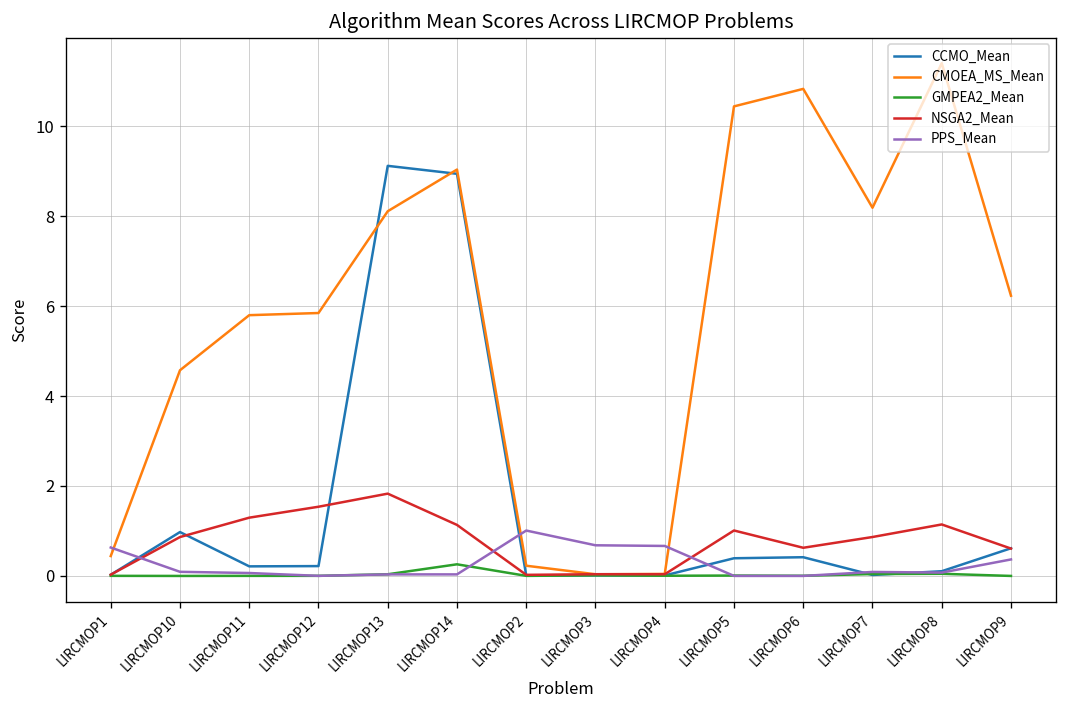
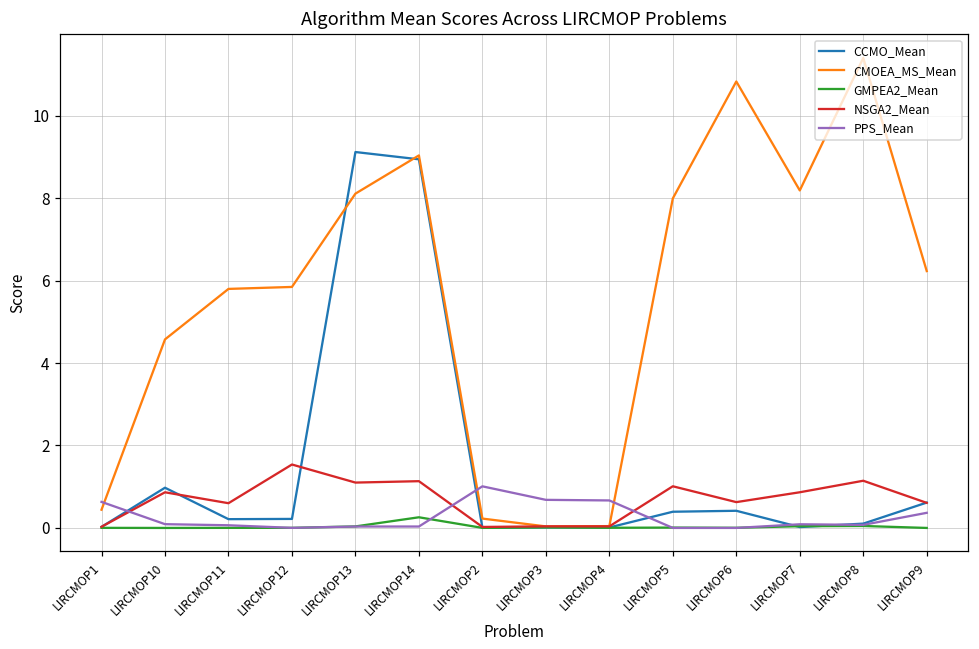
  {
    "CCMO_Mean": {
      "LIRCMOP10": 1.0,
      "LIRCMOP11": 0.2,
      "LIRCMOP12": 0.2,
      "LIRCMOP13": 9.1,
      "LIRCMOP14": 8.9,
      "LIRCMOP5": 0.4,
      "LIRCMOP6": 0.4
    },
    "CMOEA_MS_Mean": {
      "LIRCMOP1": 0.4,
      "LIRCMOP10": 4.6,
      "LIRCMOP11": 5.8,
      "LIRCMOP12": 5.8,
      "LIRCMOP13": 8.1,
      "LIRCMOP14": 9.0,
      "LIRCMOP2": 0.2,
-     "LIRCMOP5": 10.4,
+     "LIRCMOP5": 8.0,
      "LIRCMOP6": 10.8,
      "LIRCMOP7": 8.2,
      "LIRCMOP9": 6.2
    },
    "GMPEA2_Mean": {
      "LIRCMOP10": 0.0,
      "LIRCMOP14": 0.3,
      "LIRCMOP9": 0.0
    },
    "NSGA2_Mean": {
      "LIRCMOP10": 0.9,
-     "LIRCMOP11": 1.3,
+     "LIRCMOP11": 0.6,
      "LIRCMOP12": 1.5,
-     "LIRCMOP13": 1.8,
+     "LIRCMOP13": 1.1,
      "LIRCMOP14": 1.1,
      "LIRCMOP5": 1.0,
      "LIRCMOP6": 0.6,
      "LIRCMOP7": 0.9,
      "LIRCMOP8": 1.1
    },
    "PPS_Mean": {
      "LIRCMOP1": 0.6,
      "LIRCMOP10": 0.1,
      "LIRCMOP14": 0.0,
      "LIRCMOP2": 1.0,
      "LIRCMOP3": 0.7,
      "LIRCMOP4": 0.7,
      "LIRCMOP9": 0.4
    }
  }
